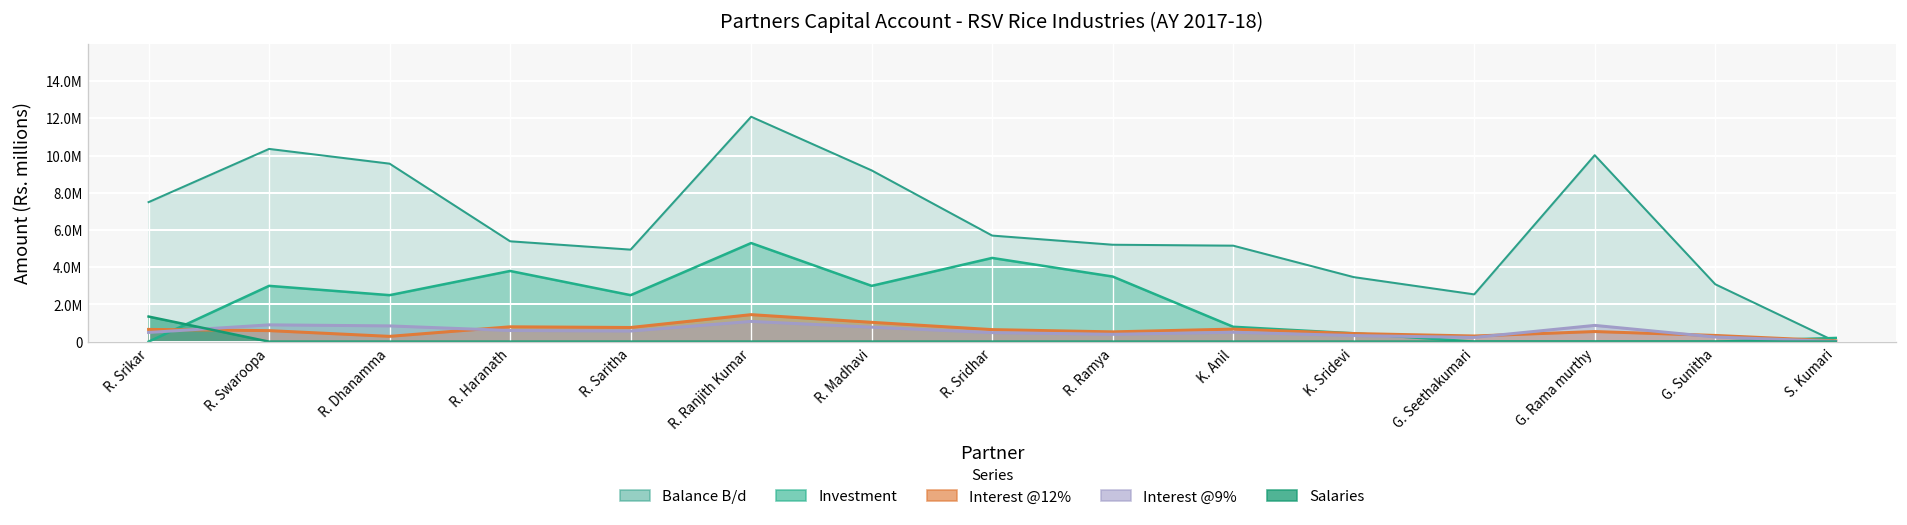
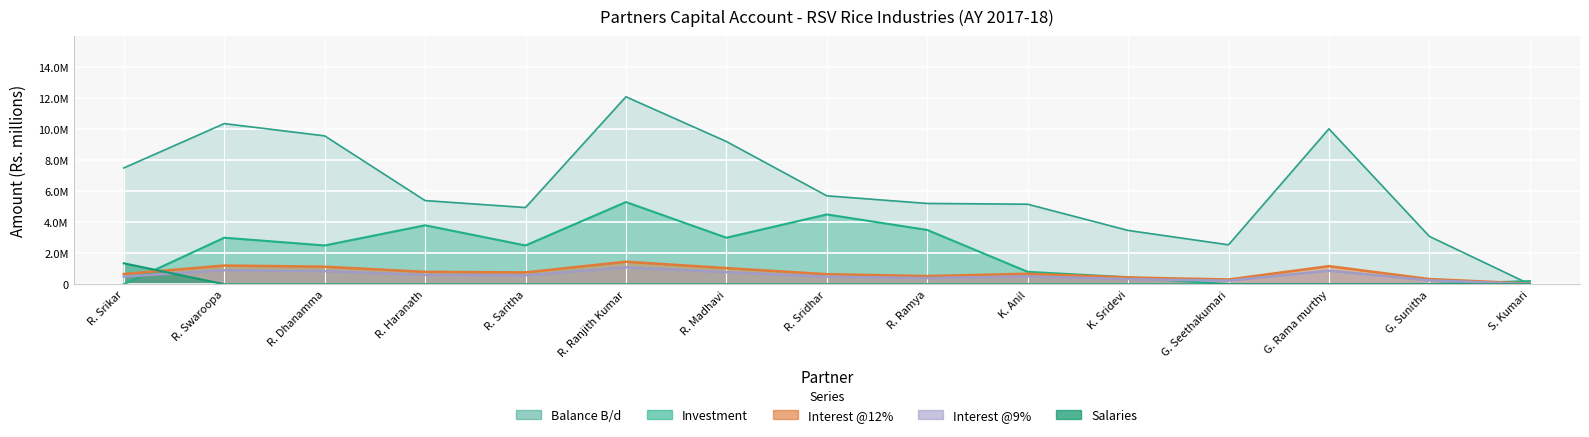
  {
    "Interest @12%": {
-     "R. Swaroopa": 600000,
-     "R. Dhanamma": 300000,
+     "R. Swaroopa": 1200000,
+     "R. Dhanamma": 1100000,
      "R. Haranath": 800000,
      "R. Saritha": 800000,
      "R. Ranjith Kumar": 1500000,
      "R. Madhavi": 1000000,
      "R. Sridhar": 600000,
-     "G. Rama murthy": 500000
+     "G. Rama murthy": 1200000
    }
  }
